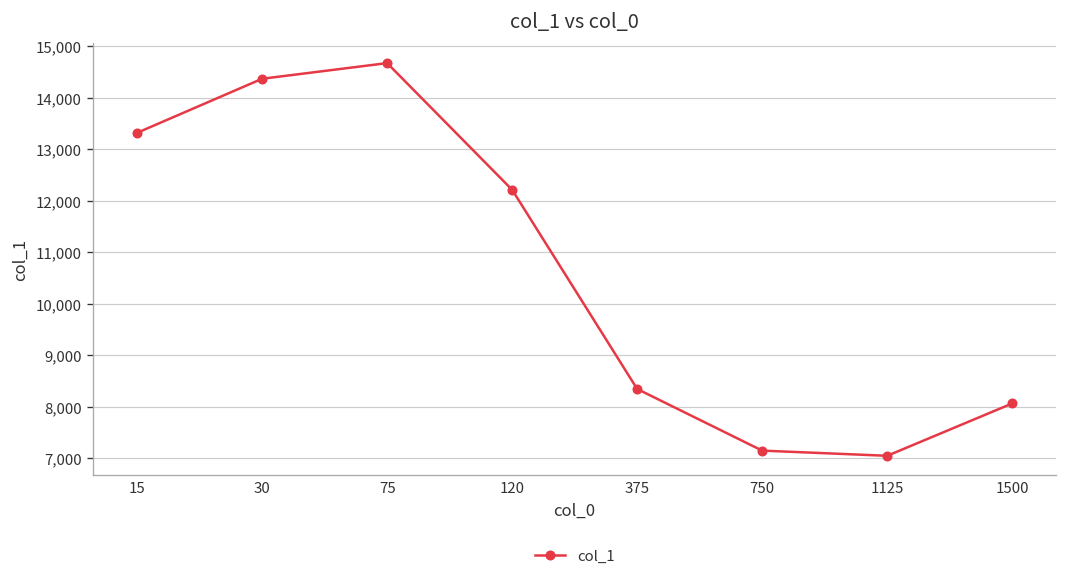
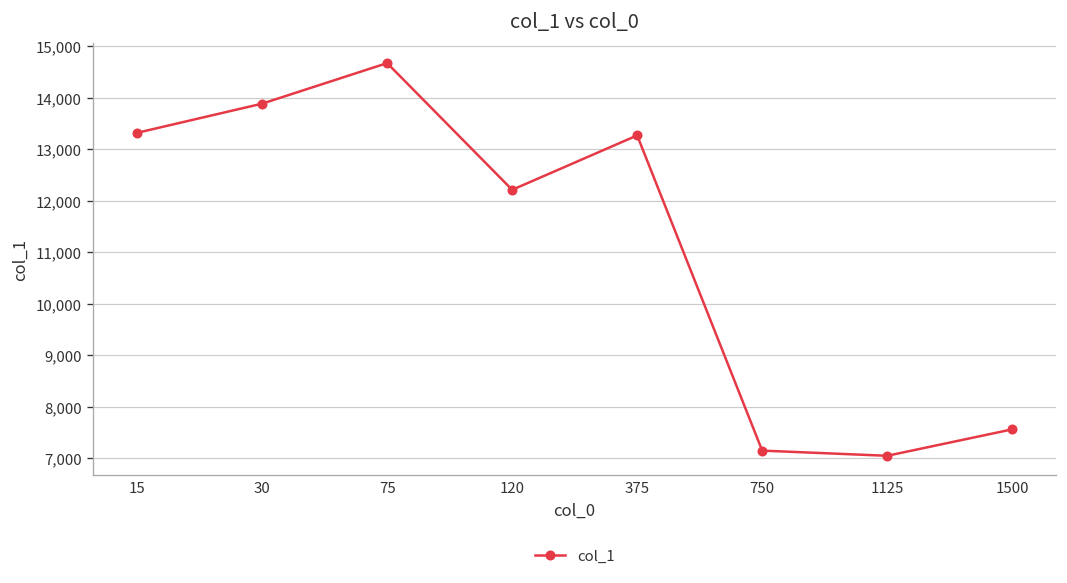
  {
    "15": "13,300",
-   "30": "14,400",
+   "30": "13,900",
    "75": "14,700",
    "120": "12,200",
-   "375": "8,300",
+   "375": "13,300",
    "750": "7,100",
    "1125": "7,000",
-   "1500": "8,100"
+   "1500": "7,600"
  }
